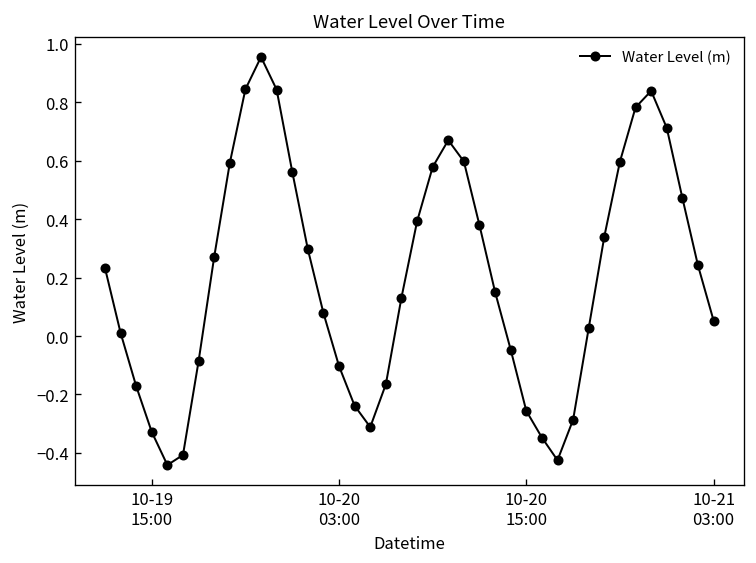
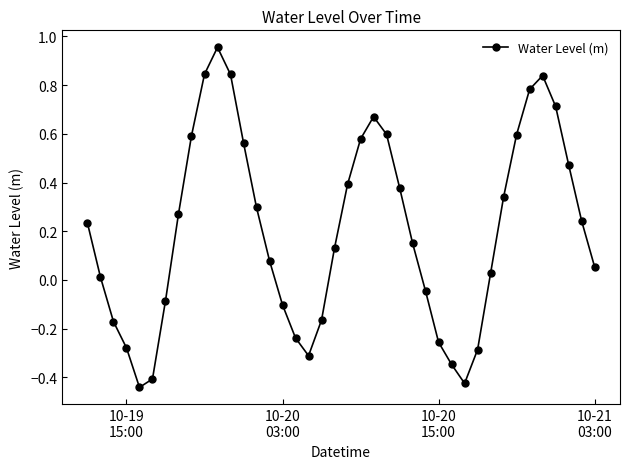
  {
-   "10-19 15:00": -0.33,
+   "10-19 15:00": -0.28,
    "10-20 03:00": -0.10,
    "10-20 15:00": -0.26,
    "10-21 03:00": 0.05
  }
